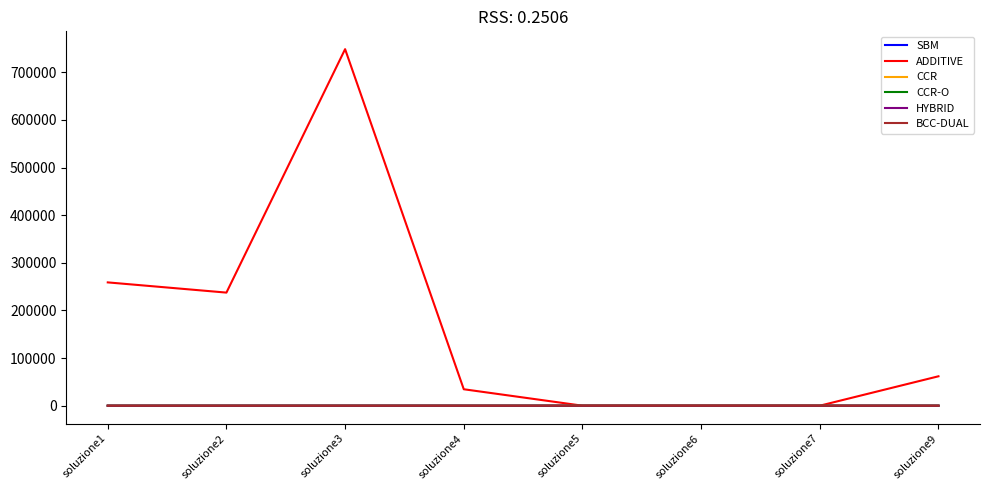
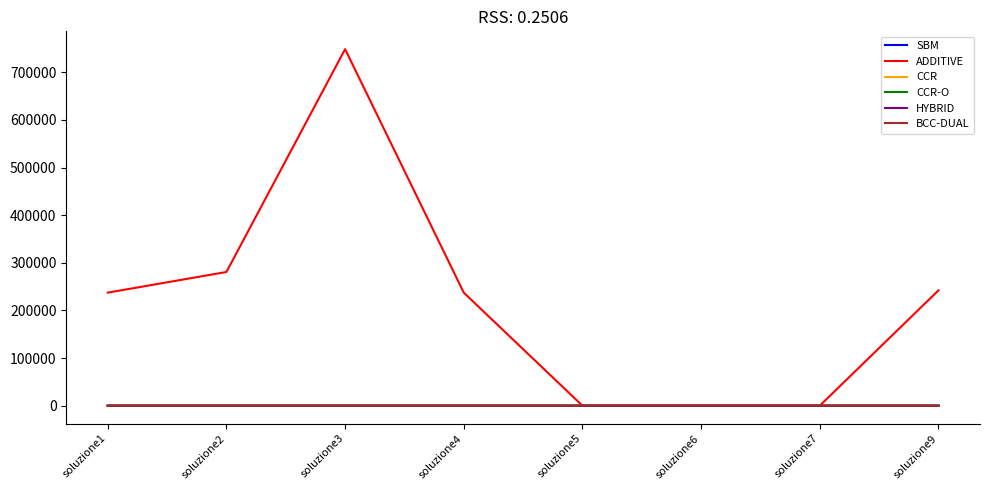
  {
    "BCC-DUAL": {
      "soluzione1": 0,
      "soluzione2": 0,
      "soluzione3": 0,
      "soluzione4": 0,
      "soluzione9": 0
    },
    "ADDITIVE": {
-     "soluzione1": 260000,
-     "soluzione2": 240000,
+     "soluzione1": 240000,
+     "soluzione2": 280000,
      "soluzione3": 750000,
-     "soluzione4": 30000,
-     "soluzione9": 60000
+     "soluzione4": 240000,
+     "soluzione9": 240000
    }
  }
